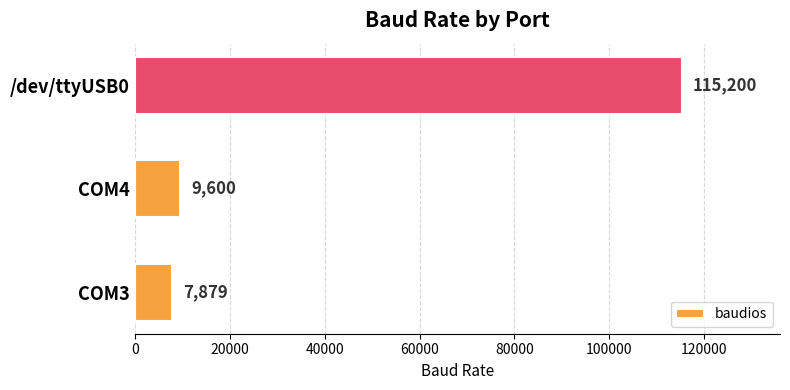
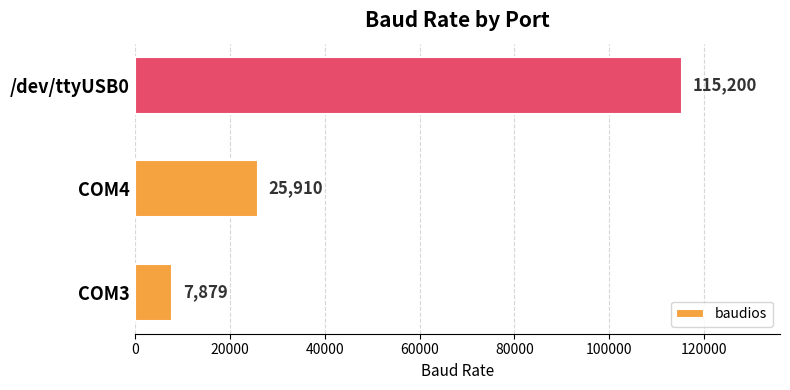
  {
    "/dev/ttyUSB0": "115,200",
-   "COM4": "9,600",
+   "COM4": "25,910",
    "COM3": "7,879"
  }
